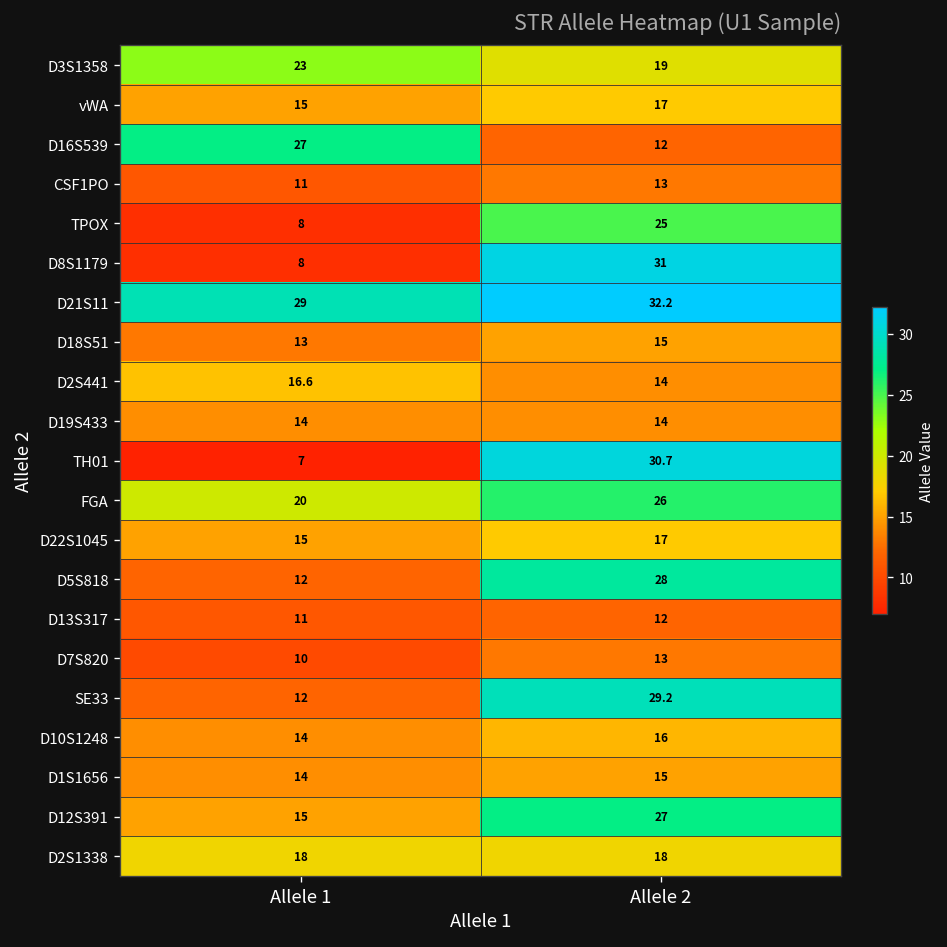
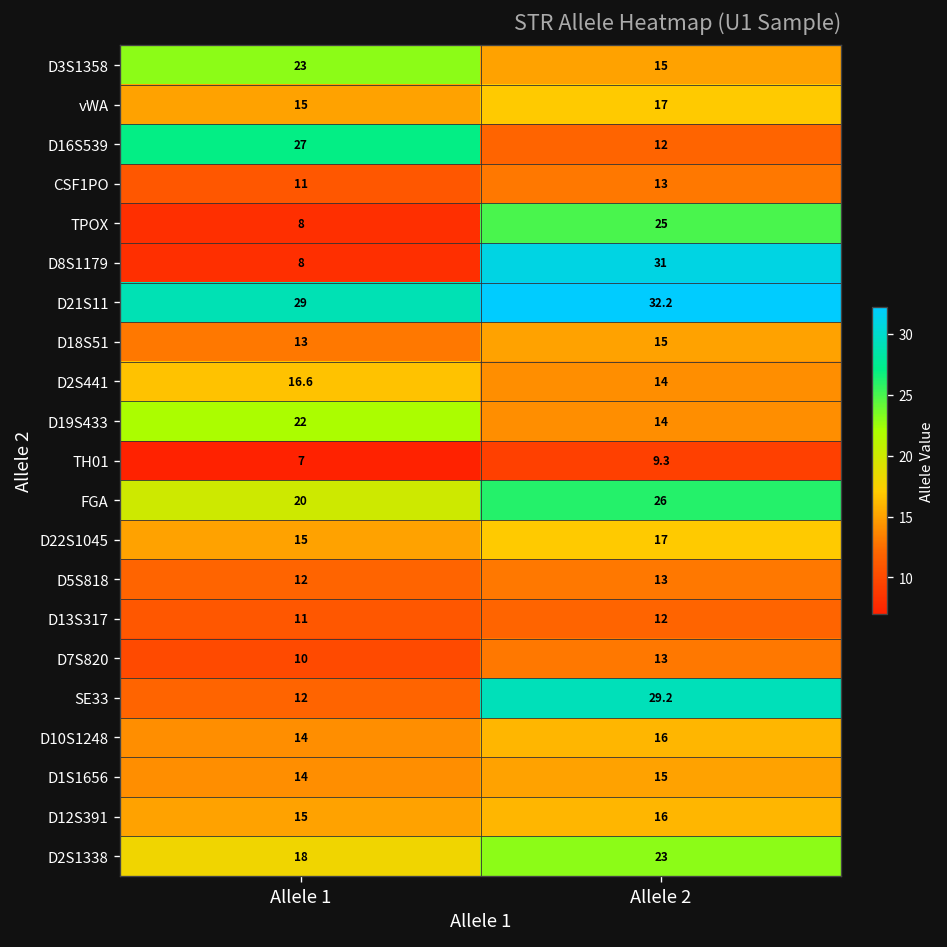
  {
    "D3S1358": {
      "Allele 1": 23,
-     "Allele 2": 19
+     "Allele 2": 15
    },
    "vWA": {
      "Allele 1": 15,
      "Allele 2": 17
    },
    "D16S539": {
      "Allele 1": 27,
      "Allele 2": 12
    },
    "CSF1PO": {
      "Allele 1": 11,
      "Allele 2": 13
    },
    "TPOX": {
      "Allele 1": 8,
      "Allele 2": 25
    },
    "D8S1179": {
      "Allele 1": 8,
      "Allele 2": 31
    },
    "D21S11": {
      "Allele 1": 29,
      "Allele 2": 32.2
    },
    "D18S51": {
      "Allele 1": 13,
      "Allele 2": 15
    },
    "D2S441": {
      "Allele 1": 16.6,
      "Allele 2": 14
    },
    "D19S433": {
-     "Allele 1": 14,
+     "Allele 1": 22,
      "Allele 2": 14
    },
    "TH01": {
      "Allele 1": 7,
-     "Allele 2": 30.7
+     "Allele 2": 9.3
    },
    "FGA": {
      "Allele 1": 20,
      "Allele 2": 26
    },
    "D22S1045": {
      "Allele 1": 15,
      "Allele 2": 17
    },
    "D5S818": {
      "Allele 1": 12,
-     "Allele 2": 28
+     "Allele 2": 13
    },
    "D13S317": {
      "Allele 1": 11,
      "Allele 2": 12
    },
    "D7S820": {
      "Allele 1": 10,
      "Allele 2": 13
    },
    "SE33": {
      "Allele 1": 12,
      "Allele 2": 29.2
    },
    "D10S1248": {
      "Allele 1": 14,
      "Allele 2": 16
    },
    "D1S1656": {
      "Allele 1": 14,
      "Allele 2": 15
    },
    "D12S391": {
      "Allele 1": 15,
-     "Allele 2": 27
+     "Allele 2": 16
    },
    "D2S1338": {
      "Allele 1": 18,
-     "Allele 2": 18
+     "Allele 2": 23
    }
  }
